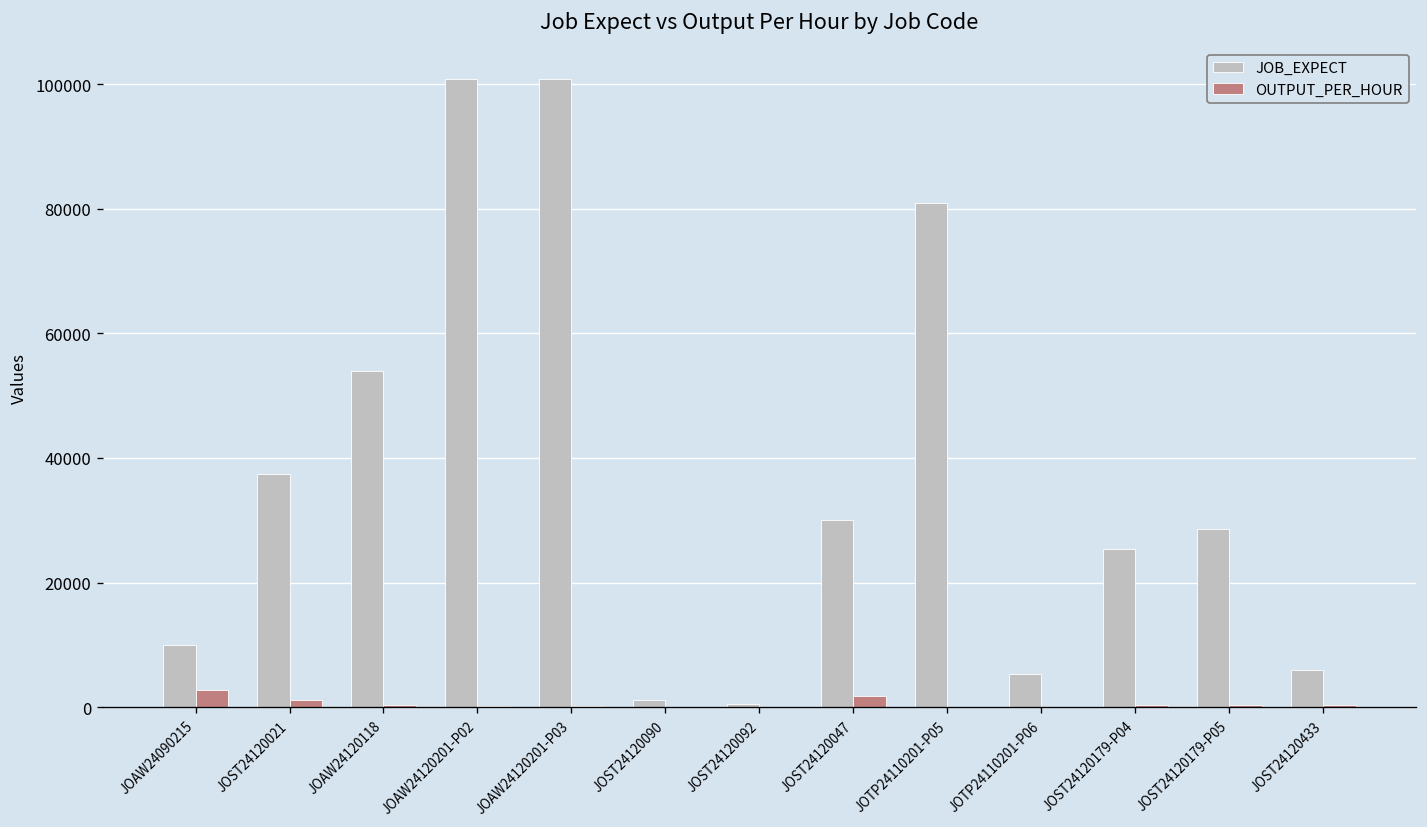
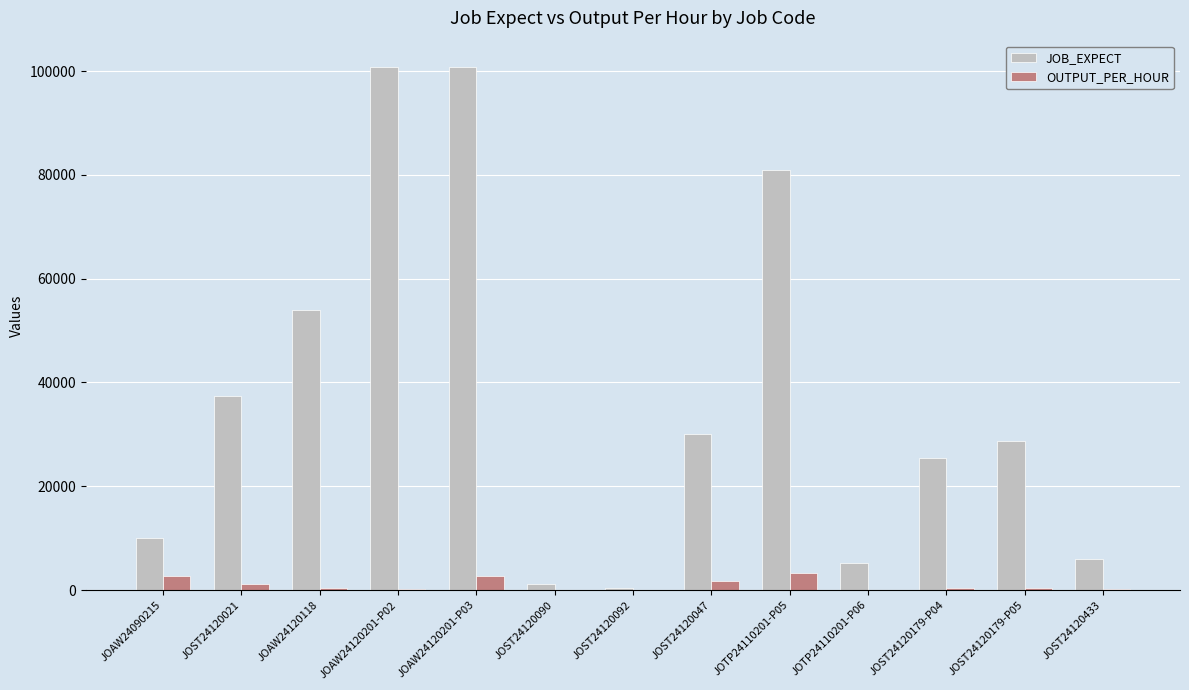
  {
    "JOB_EXPECT": {
      "JOAW24090215": 10000,
      "JOST24120021": 37000,
      "JOAW24120118": 54000,
      "JOAW24120201-P02": 101000,
      "JOAW24120201-P03": 101000,
      "JOST24120090": 1000,
      "JOST24120092": 1000,
      "JOST24120047": 30000,
      "JOTP24110201-P05": 81000,
      "JOTP24110201-P06": 5000,
      "JOST24120179-P04": 25000,
      "JOST24120179-P05": 29000,
      "JOST24120433": 6000
    },
    "OUTPUT_PER_HOUR": {
      "JOAW24090215": 3000,
      "JOST24120021": 1000,
-     "JOAW24120201-P03": 0,
+     "JOAW24120201-P03": 3000,
      "JOST24120047": 2000,
-     "JOTP24110201-P05": 0
+     "JOTP24110201-P05": 3000
    }
  }
